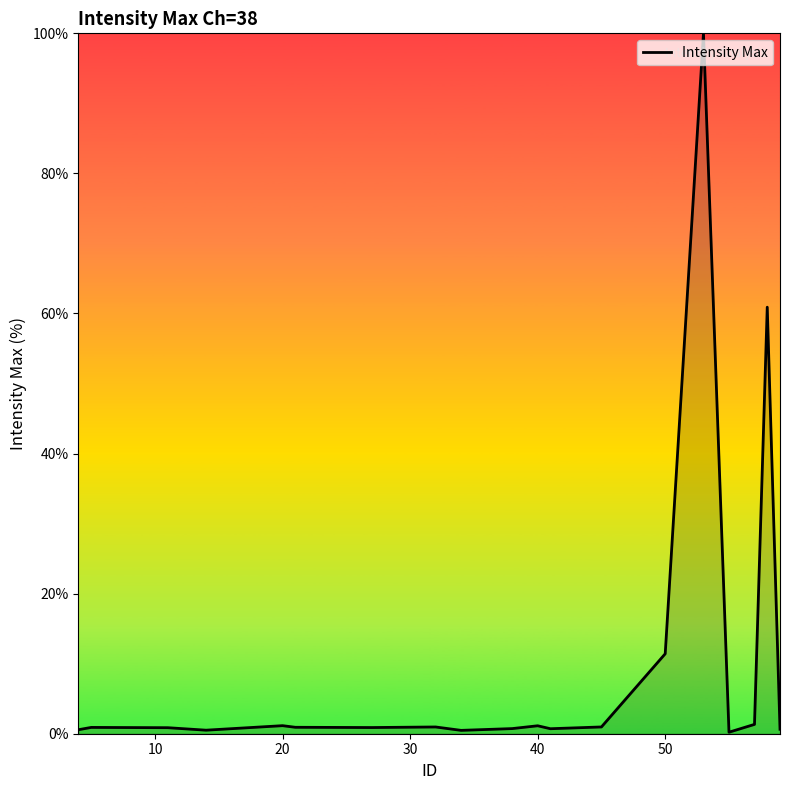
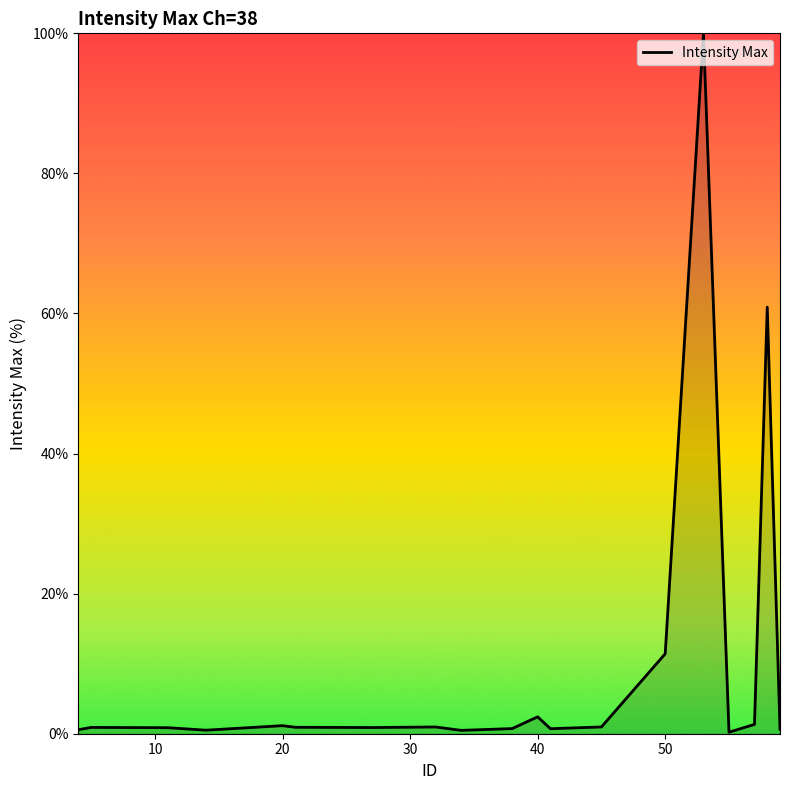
  {
    "20": "1%",
-   "40": "1%",
+   "40": "2%",
    "50": "11%"
  }
